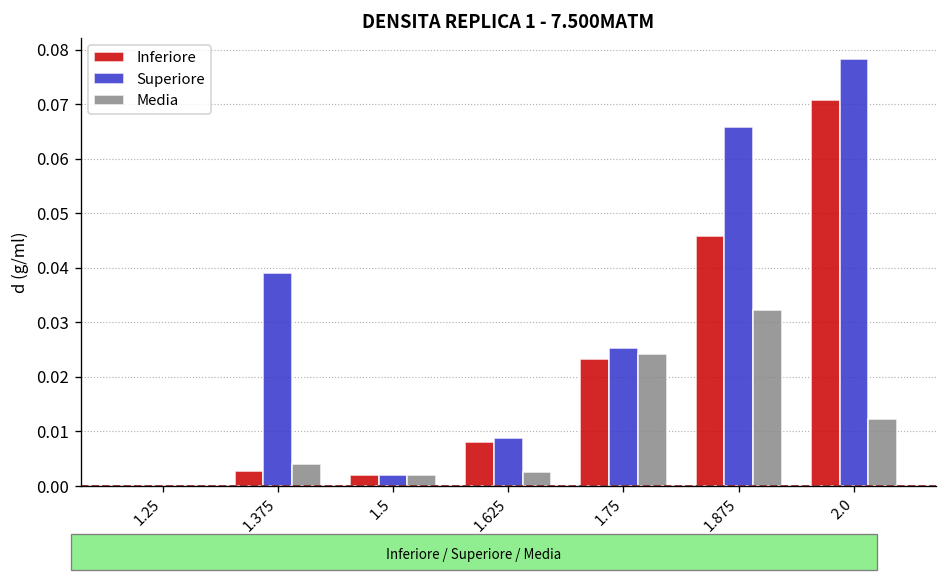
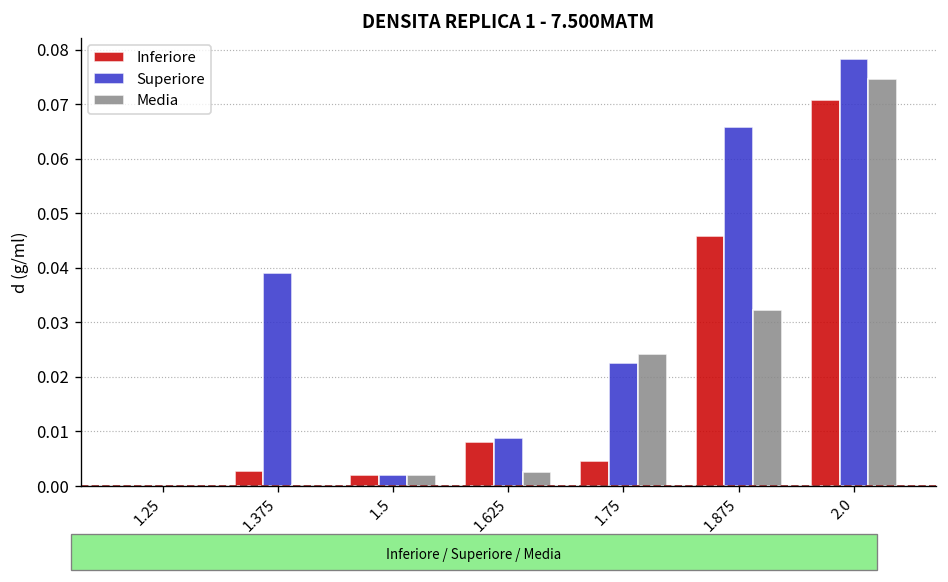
  {
    "Inferiore": {
      "1.25": 0.000,
      "1.375": 0.003,
      "1.5": 0.002,
      "1.625": 0.008,
-     "1.75": 0.023,
+     "1.75": 0.005,
      "1.875": 0.046,
      "2.0": 0.071
    },
    "Superiore": {
      "1.375": 0.039,
      "1.5": 0.002,
      "1.625": 0.009,
-     "1.75": 0.025,
+     "1.75": 0.023,
      "1.875": 0.066,
      "2.0": 0.078
    },
    "Media": {
-     "1.375": 0.004,
+     "1.375": 0.000,
      "1.5": 0.002,
      "1.625": 0.003,
      "1.75": 0.024,
      "1.875": 0.032,
-     "2.0": 0.012
+     "2.0": 0.075
    }
  }
